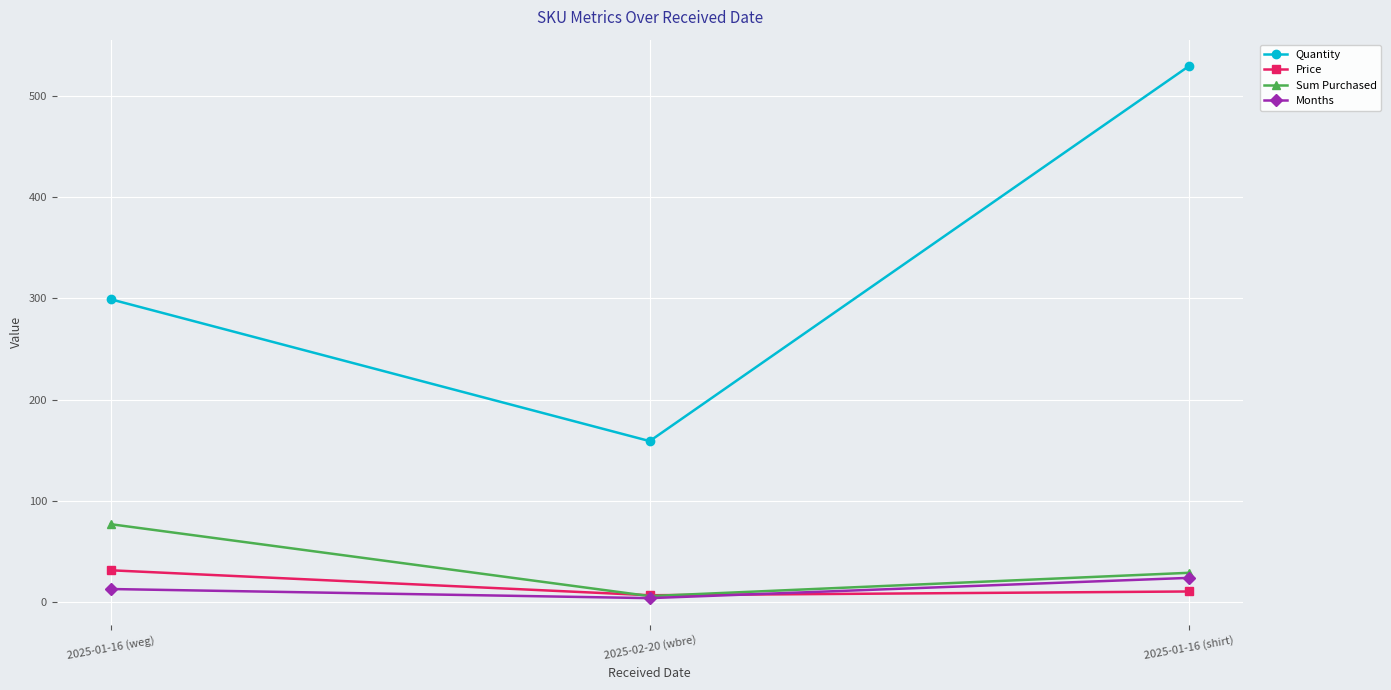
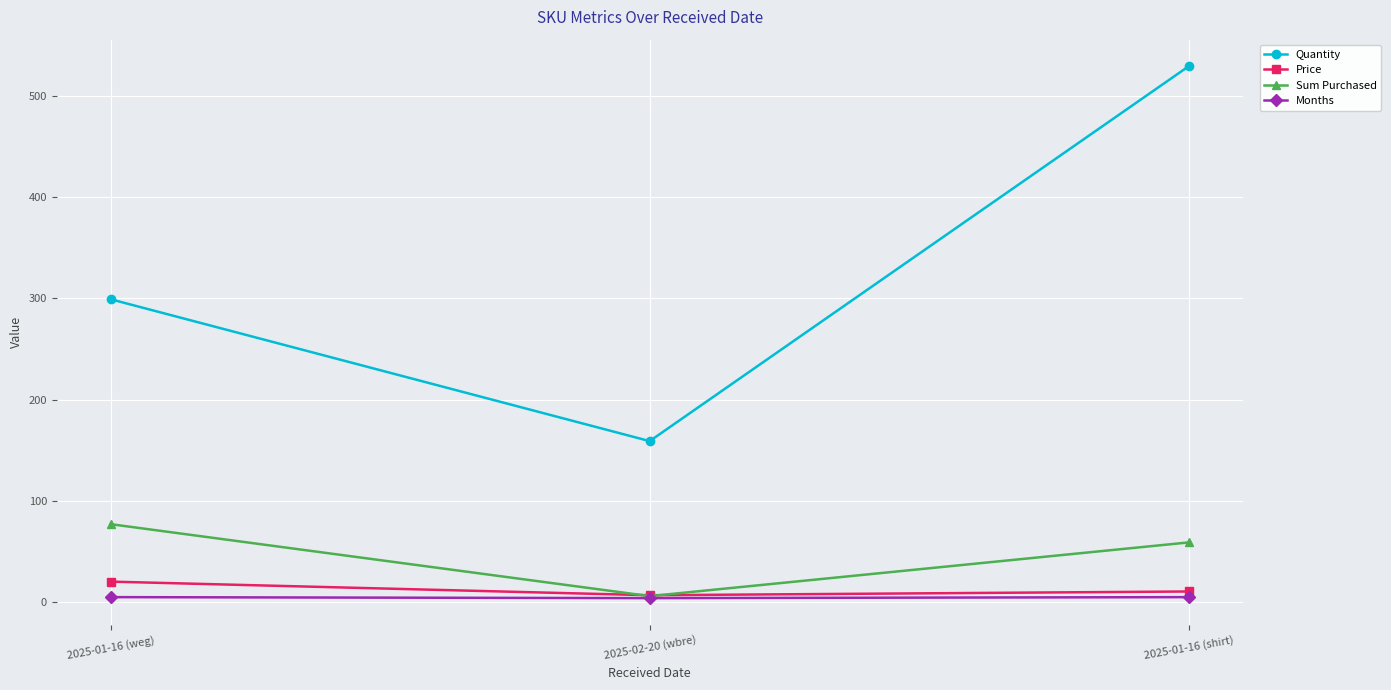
  {
    "Quantity": {
      "2025-01-16 (weg)": 299,
      "2025-02-20 (wbre)": 159,
      "2025-01-16 (shirt)": 529
    },
    "Price": {
-     "2025-01-16 (weg)": 32,
+     "2025-01-16 (weg)": 20,
      "2025-01-16 (shirt)": 11
    },
    "Sum Purchased": {
      "2025-01-16 (weg)": 77,
-     "2025-01-16 (shirt)": 29
+     "2025-01-16 (shirt)": 59
    },
    "Months": {
-     "2025-01-16 (weg)": 13,
-     "2025-01-16 (shirt)": 24
+     "2025-01-16 (weg)": 5,
+     "2025-01-16 (shirt)": 5
    }
  }
